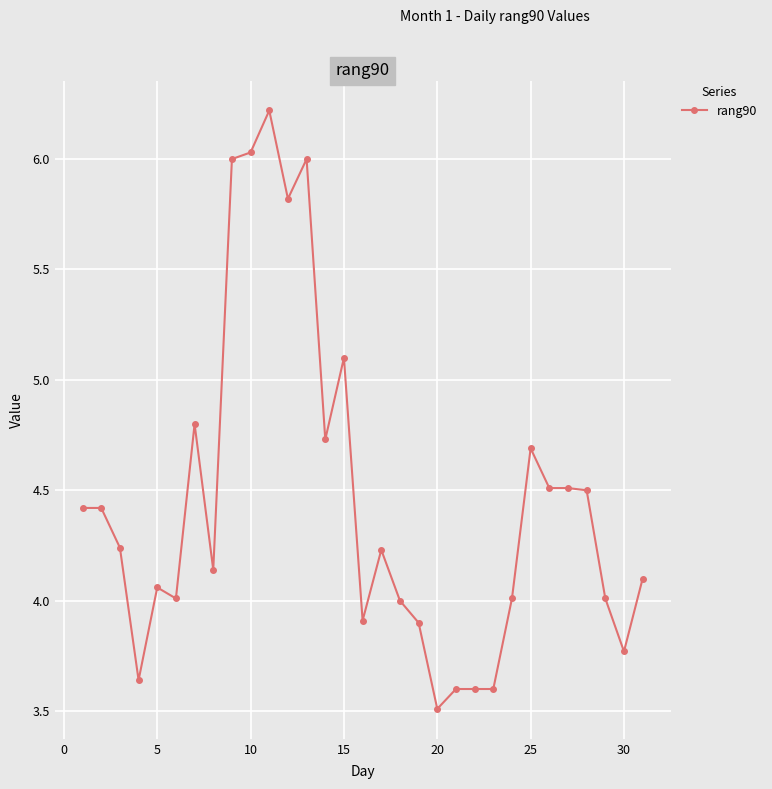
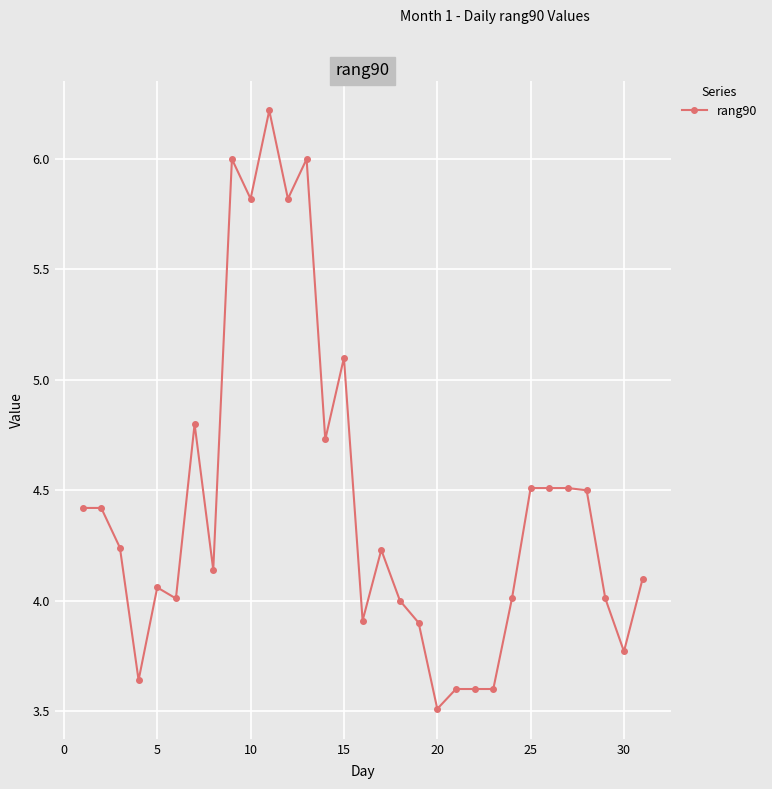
  {
    "5": 4.06,
-   "10": 6.03,
+   "10": 5.82,
    "15": 5.10,
    "20": 3.51,
-   "25": 4.69,
+   "25": 4.51,
    "30": 3.77
  }
